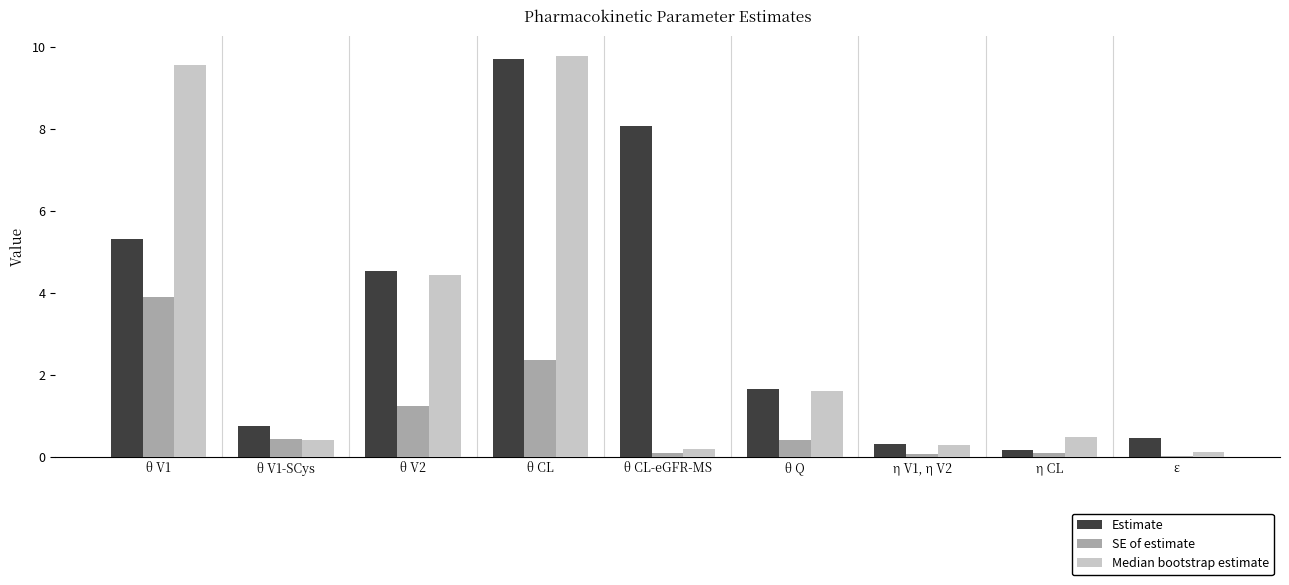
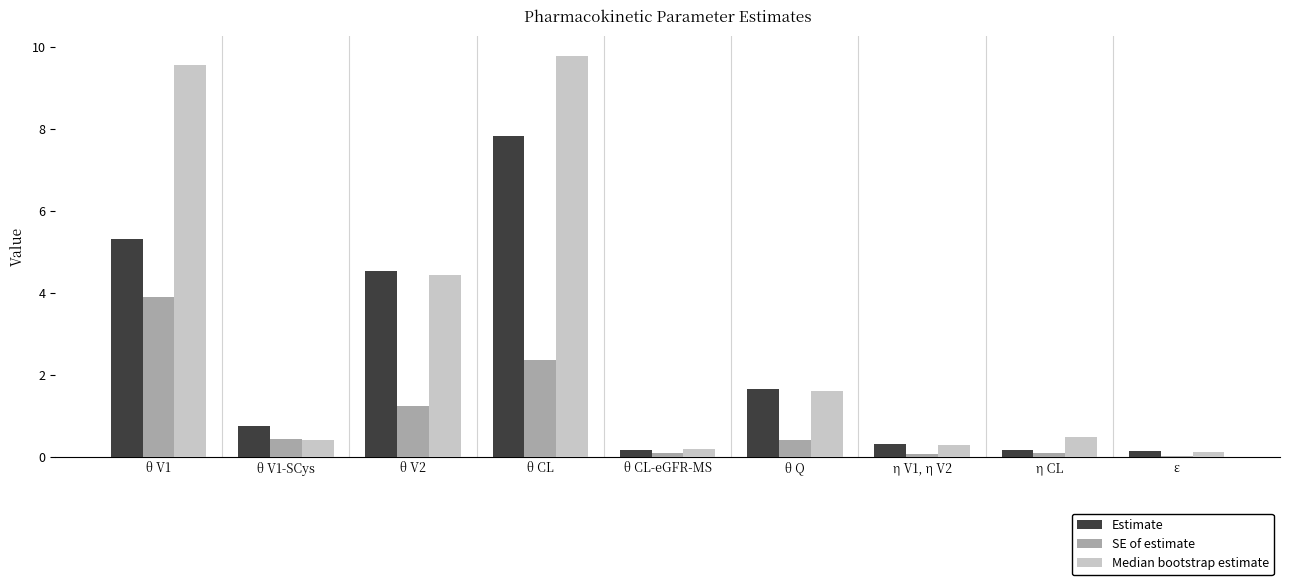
  {
    "Estimate": {
      "θ V1": 5.3,
      "θ V1-SCys": 0.8,
      "θ V2": 4.5,
-     "θ CL": 9.7,
-     "θ CL-eGFR-MS": 8.1,
+     "θ CL": 7.8,
+     "θ CL-eGFR-MS": 0.2,
      "θ Q": 1.7,
      "η V1, η V2": 0.3,
      "η CL": 0.2,
-     "ε": 0.5
+     "ε": 0.1
    }
  }
